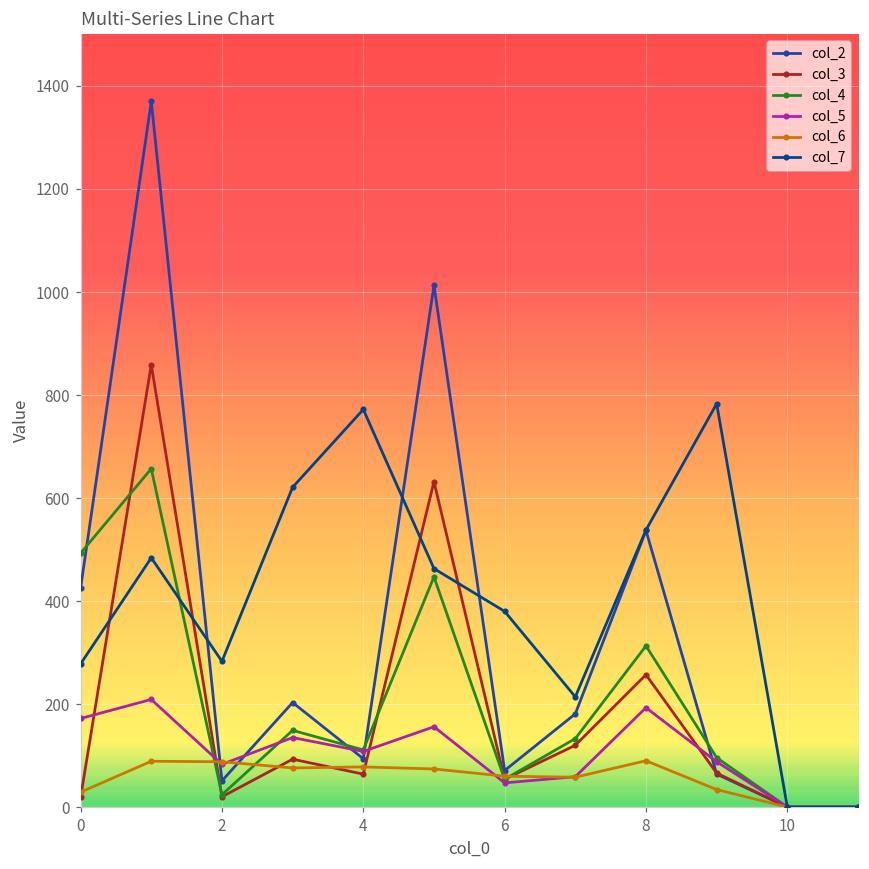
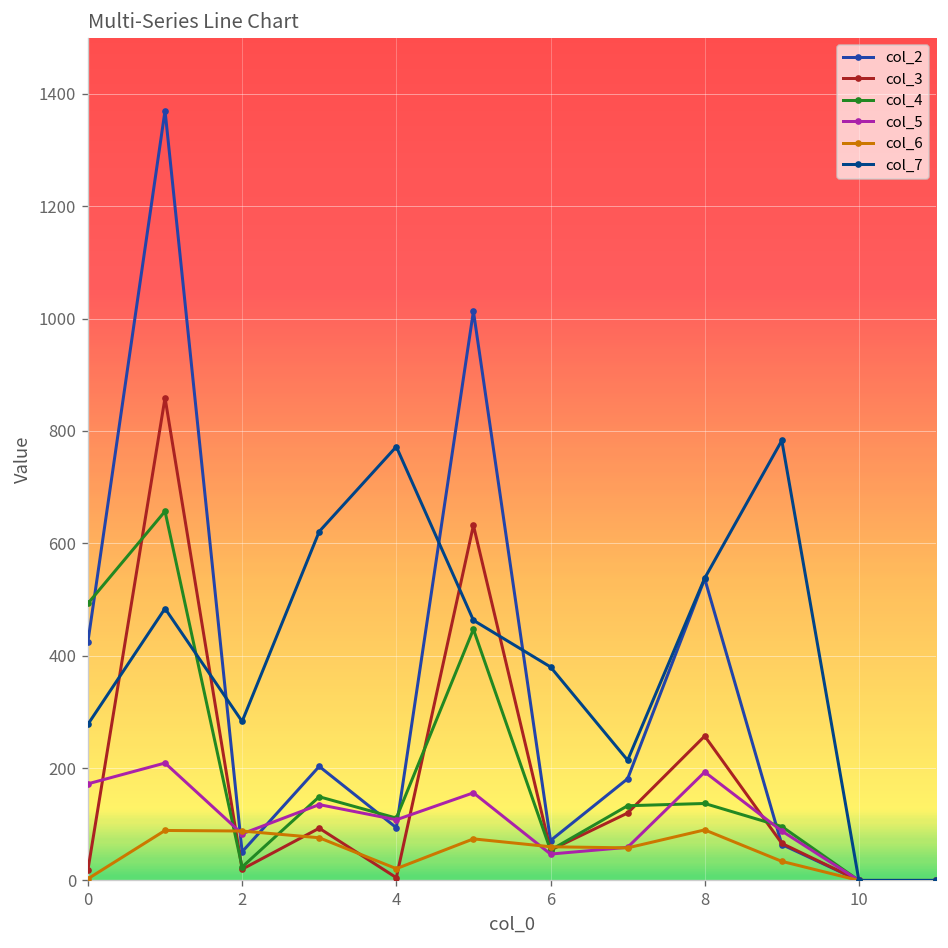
  {
    "col_3": {
      "0": 20,
-     "4": 60,
+     "4": 10,
      "8": 260
    },
    "col_4": {
      "0": 490,
-     "8": 310
+     "8": 140
    },
    "col_5": {
      "0": 170,
      "6": 50,
      "8": 190
    },
    "col_6": {
-     "0": 30,
-     "4": 80,
+     "0": 0,
+     "4": 20,
      "6": 60,
      "8": 90
    }
  }
